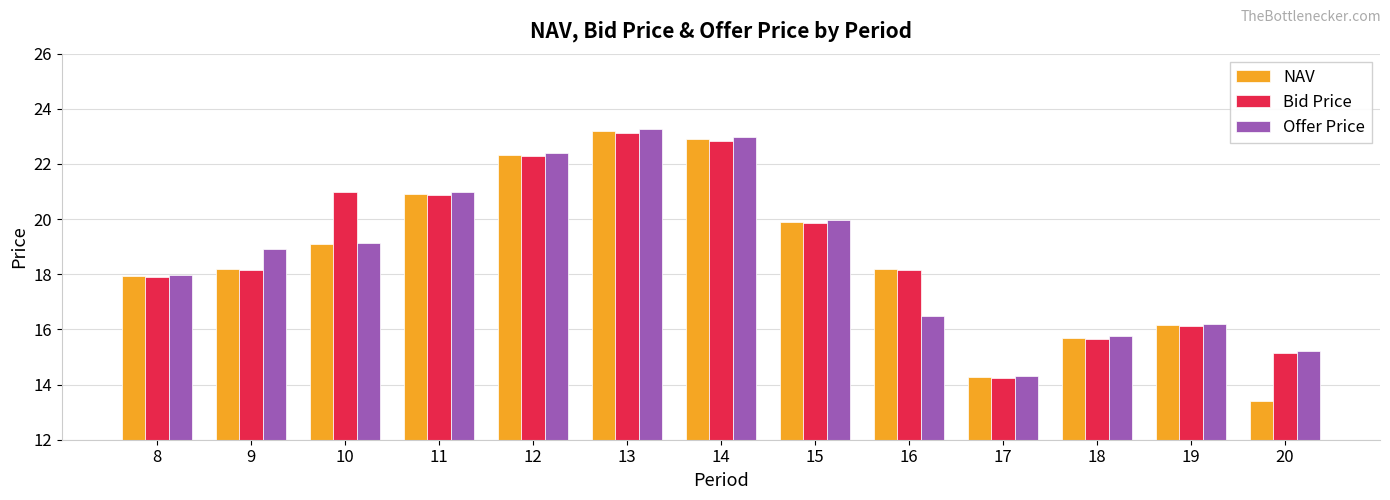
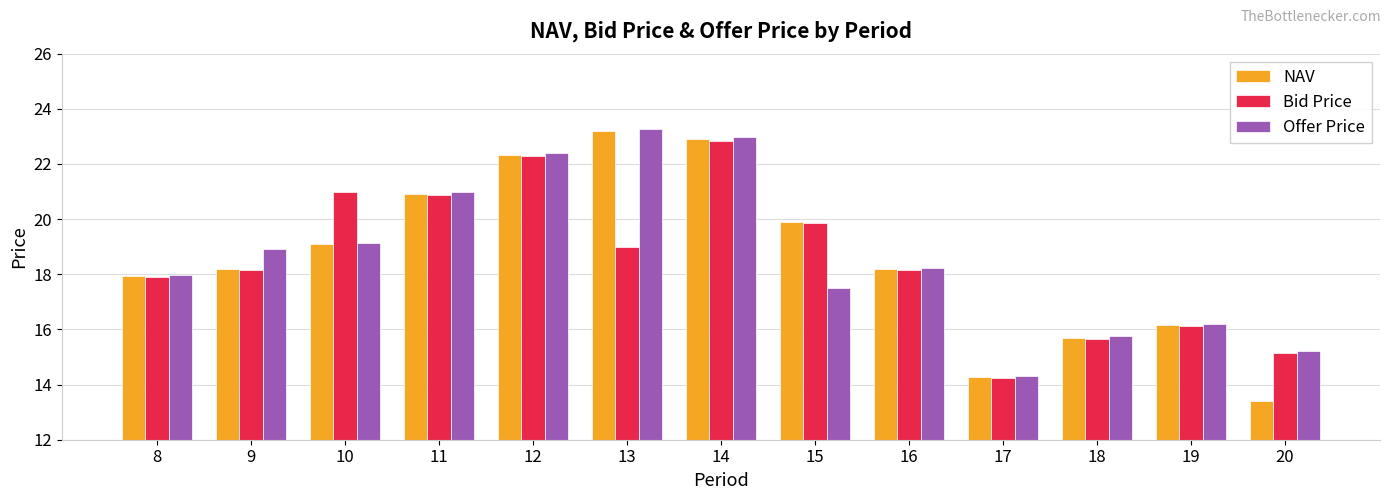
  {
    "NAV": {
      "8": 17.9,
      "9": 18.2,
      "10": 19.1,
      "11": 20.9,
      "12": 22.3,
      "13": 23.2,
      "14": 22.9,
      "15": 19.9,
      "16": 18.2,
      "17": 14.3,
      "18": 15.7,
      "19": 16.1,
      "20": 13.4
    },
    "Bid Price": {
      "8": 17.9,
      "9": 18.1,
      "10": 21.0,
      "11": 20.9,
      "12": 22.3,
-     "13": 23.1,
+     "13": 19.0,
      "14": 22.8,
      "15": 19.9,
      "16": 18.1,
      "17": 14.2,
      "18": 15.7,
      "19": 16.1,
      "20": 15.1
    },
    "Offer Price": {
      "8": 18.0,
      "9": 18.9,
      "10": 19.1,
      "11": 21.0,
      "12": 22.4,
      "13": 23.3,
      "14": 23.0,
-     "15": 20.0,
-     "16": 16.5,
+     "15": 17.5,
+     "16": 18.2,
      "17": 14.3,
      "18": 15.7,
      "19": 16.2,
      "20": 15.2
    }
  }
